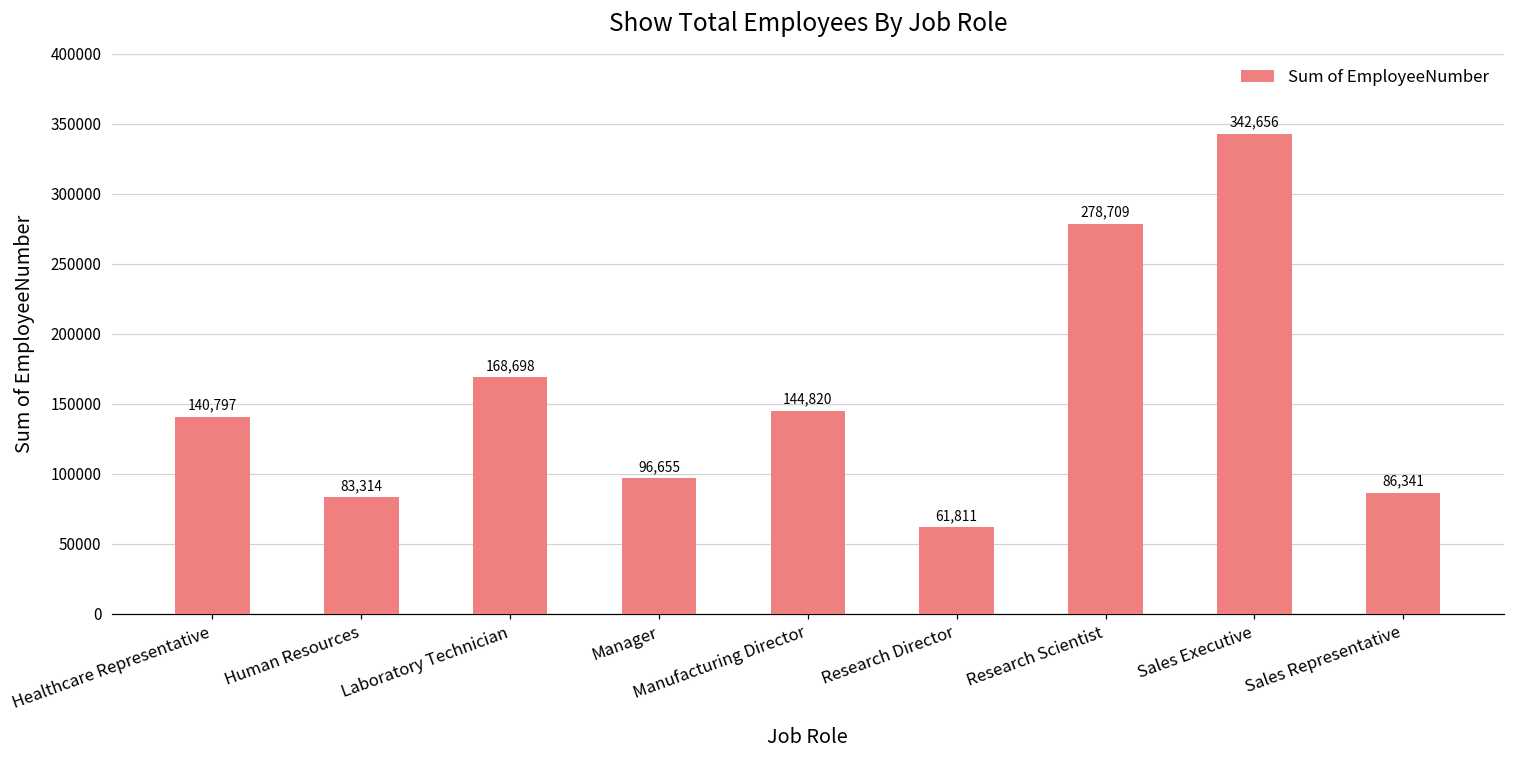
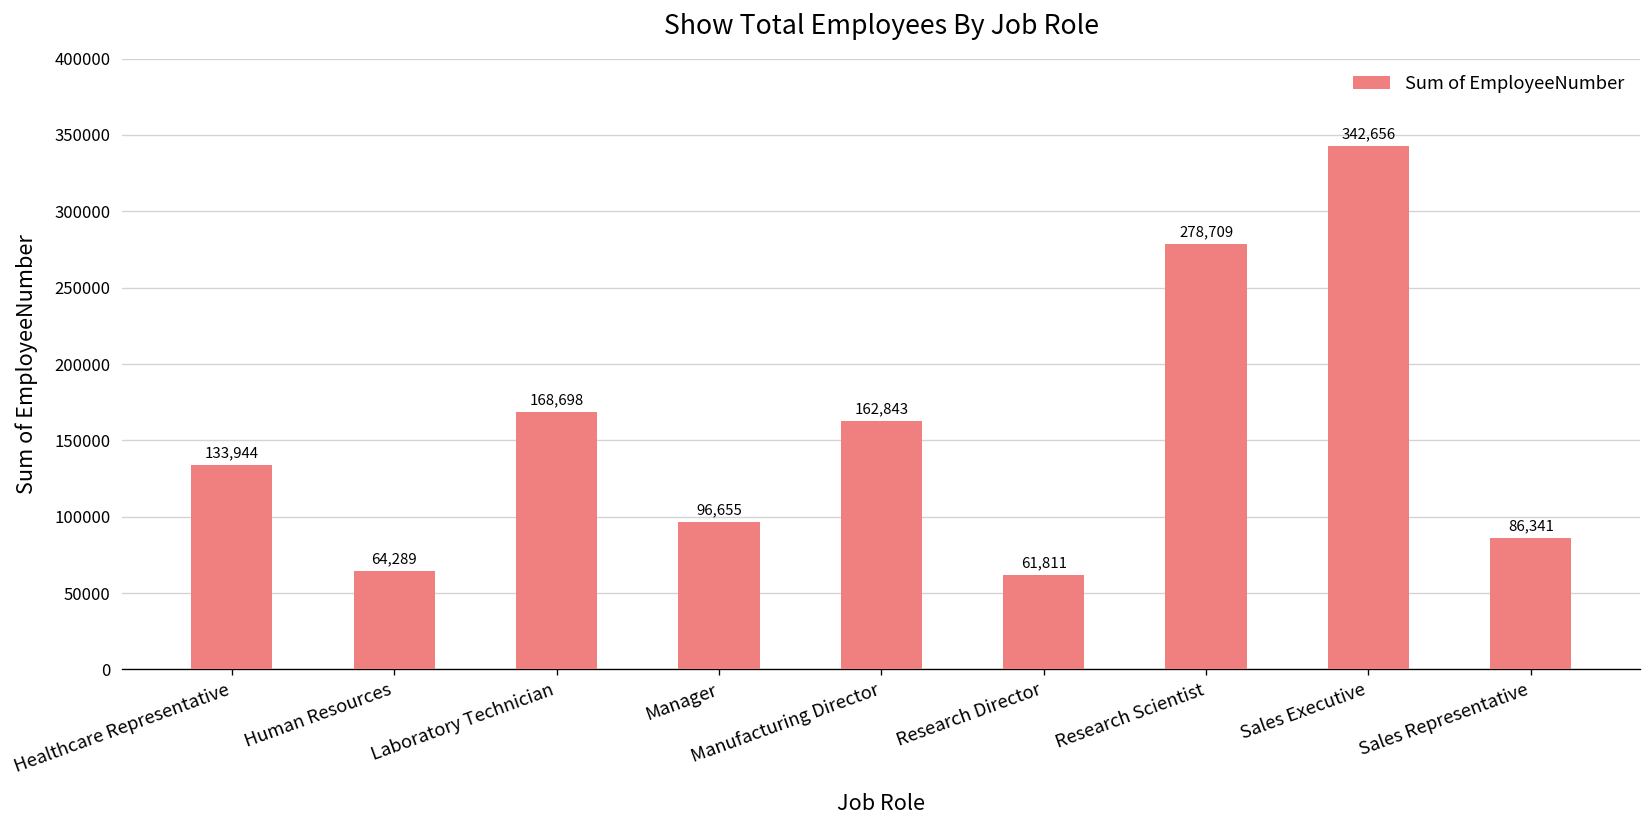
  {
-   "Healthcare Representative": "140,797",
-   "Human Resources": "83,314",
+   "Healthcare Representative": "133,944",
+   "Human Resources": "64,289",
    "Laboratory Technician": "168,698",
    "Manager": "96,655",
-   "Manufacturing Director": "144,820",
+   "Manufacturing Director": "162,843",
    "Research Director": "61,811",
    "Research Scientist": "278,709",
    "Sales Executive": "342,656",
    "Sales Representative": "86,341"
  }
